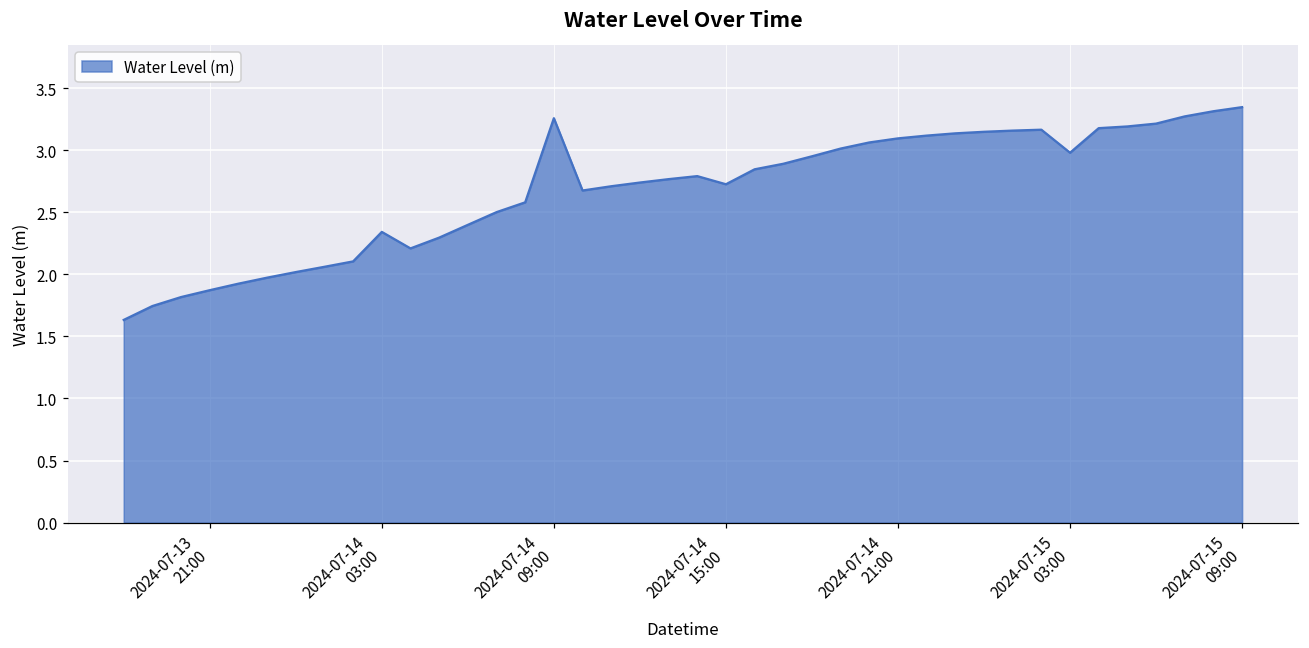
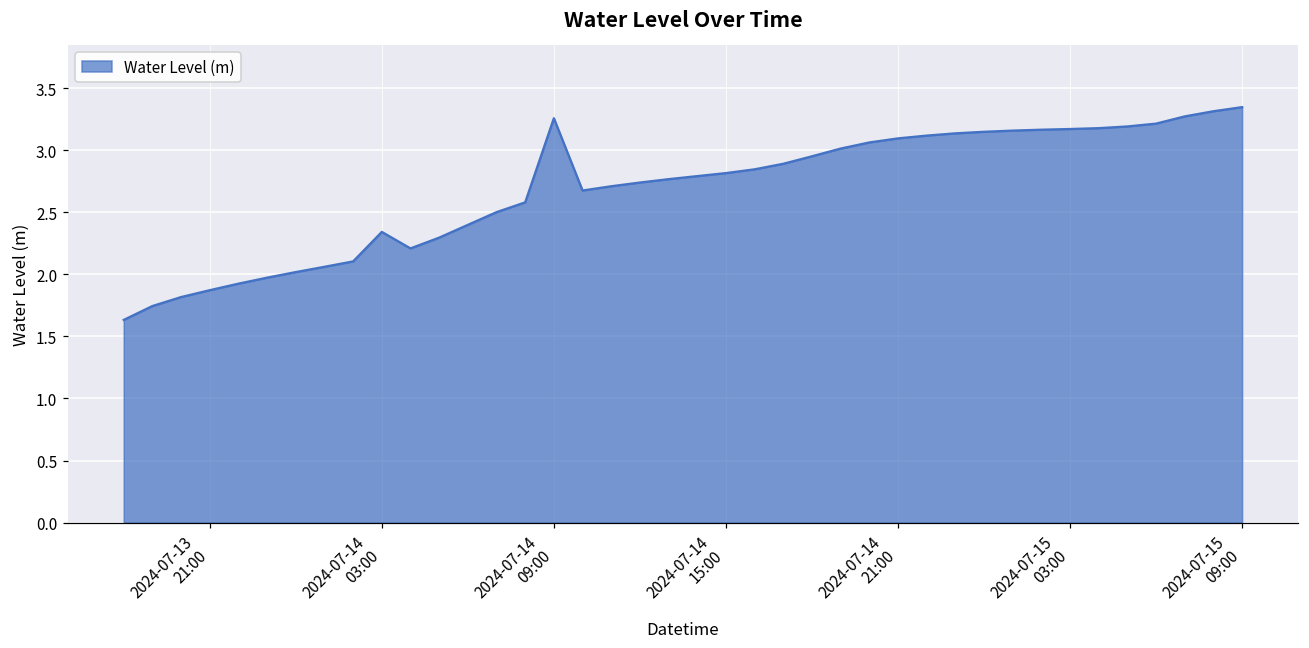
  {
    "2024-07-13 21:00": 1.87,
    "2024-07-14 03:00": 2.34,
    "2024-07-14 09:00": 3.26,
-   "2024-07-14 15:00": 2.73,
+   "2024-07-14 15:00": 2.82,
    "2024-07-14 21:00": 3.10,
-   "2024-07-15 03:00": 2.98,
+   "2024-07-15 03:00": 3.17,
    "2024-07-15 09:00": 3.35
  }
